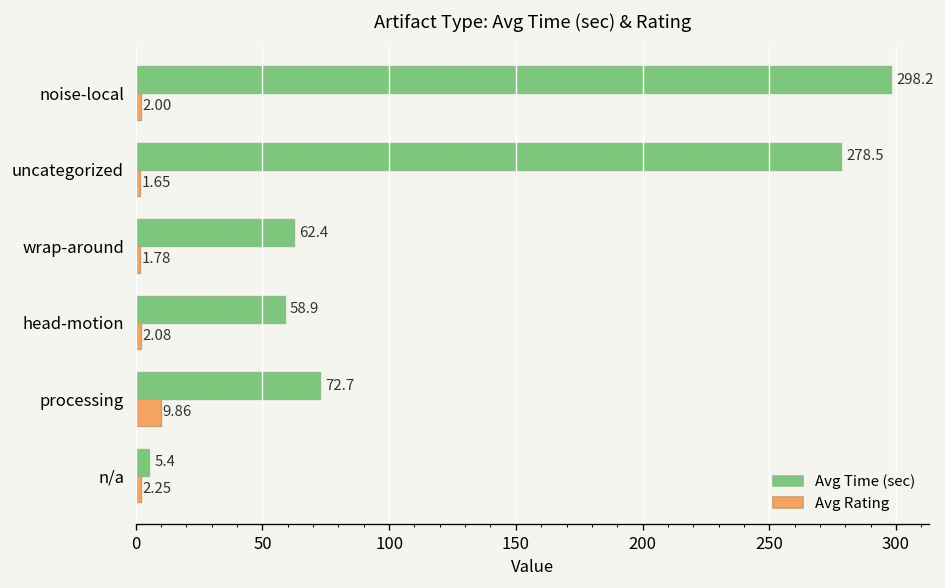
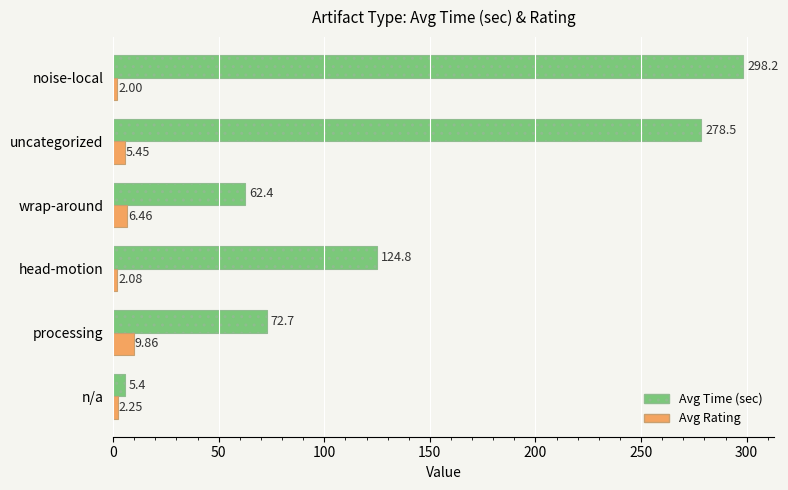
  {
    "Avg Time (sec)": {
      "noise-local": 298.2,
      "uncategorized": 278.5,
      "wrap-around": 62.4,
-     "head-motion": 58.9,
+     "head-motion": 124.8,
      "processing": 72.7,
      "n/a": 5.4
    },
    "Avg Rating": {
      "noise-local": 2.00,
-     "uncategorized": 1.65,
-     "wrap-around": 1.78,
+     "uncategorized": 5.45,
+     "wrap-around": 6.46,
      "head-motion": 2.08,
      "processing": 9.86,
      "n/a": 2.25
    }
  }
